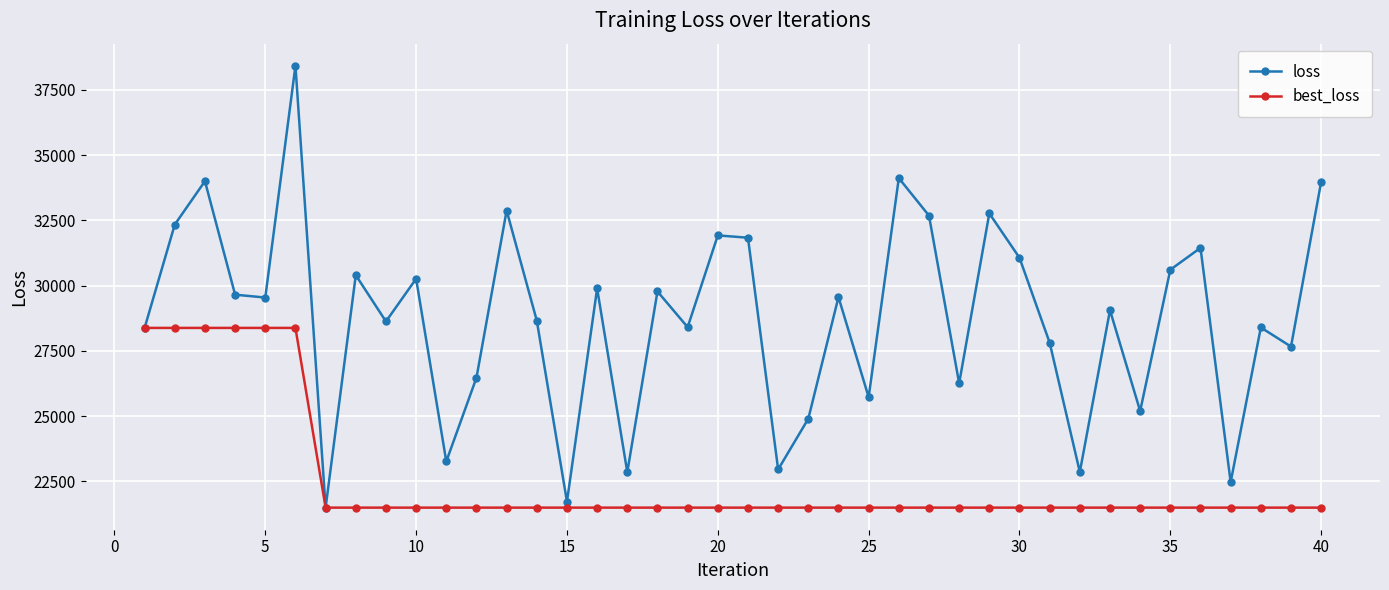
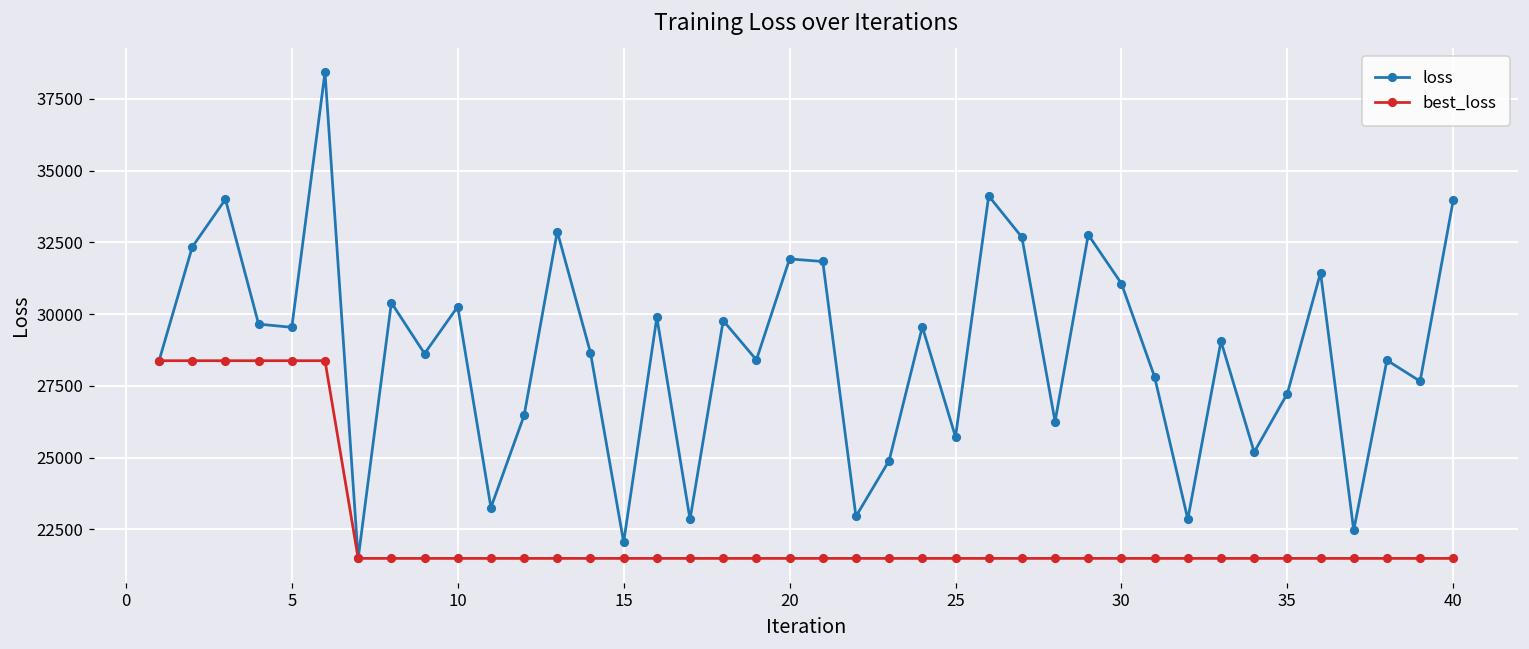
  {
    "loss": {
      "5": 29500,
      "10": 30300,
-     "15": 21700,
+     "15": 22100,
      "20": 31900,
      "25": 25700,
      "30": 31100,
-     "35": 30600,
+     "35": 27200,
      "40": 34000
    },
    "best_loss": {
      "5": 28400,
      "10": 21500,
      "15": 21500,
      "20": 21500,
      "25": 21500,
      "30": 21500,
      "35": 21500,
      "40": 21500
    }
  }
